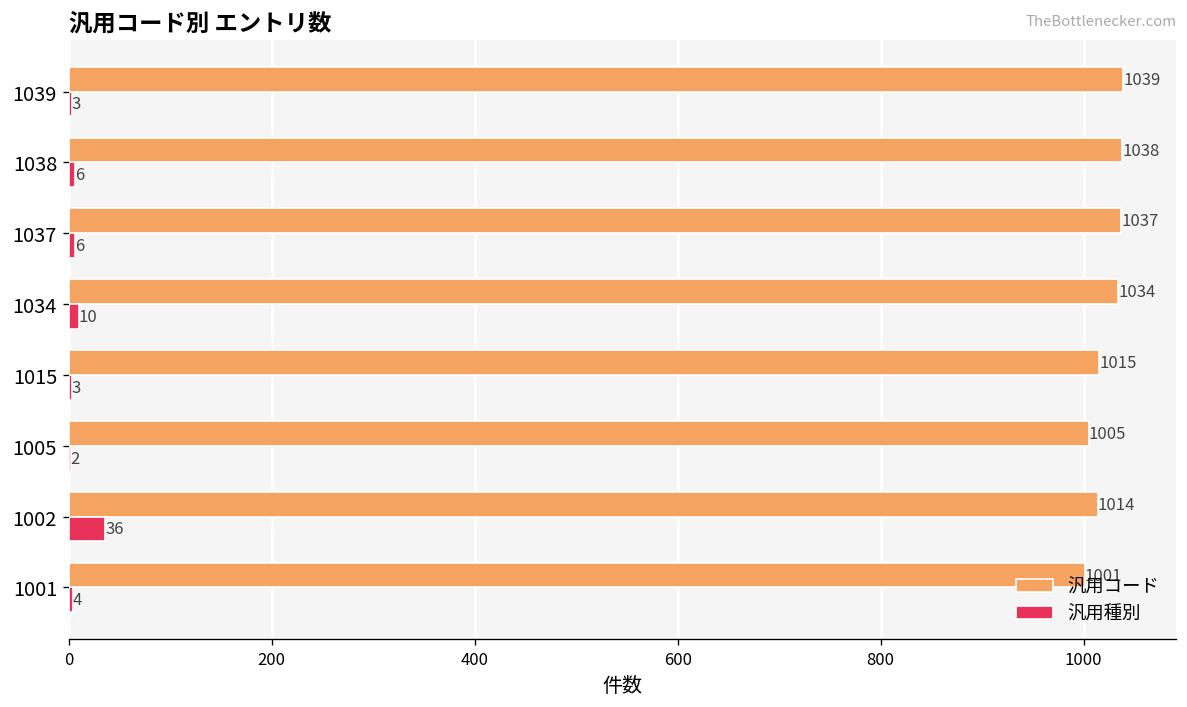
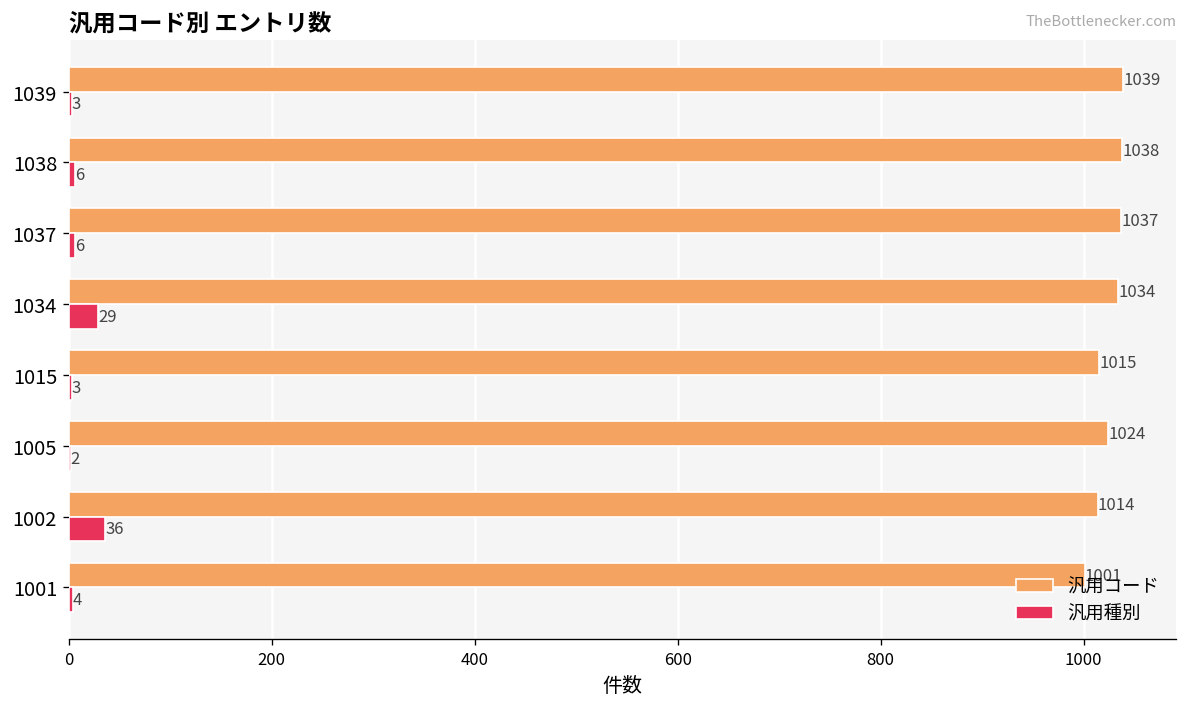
  {
    "汎用コード": {
      "1039": 1039,
      "1038": 1038,
      "1037": 1037,
      "1034": 1034,
      "1015": 1015,
-     "1005": 1005,
+     "1005": 1024,
      "1002": 1014,
      "1001": 1001
    },
    "汎用種別": {
      "1039": 3,
      "1038": 6,
      "1037": 6,
-     "1034": 10,
+     "1034": 29,
      "1015": 3,
      "1005": 2,
      "1002": 36,
      "1001": 4
    }
  }
